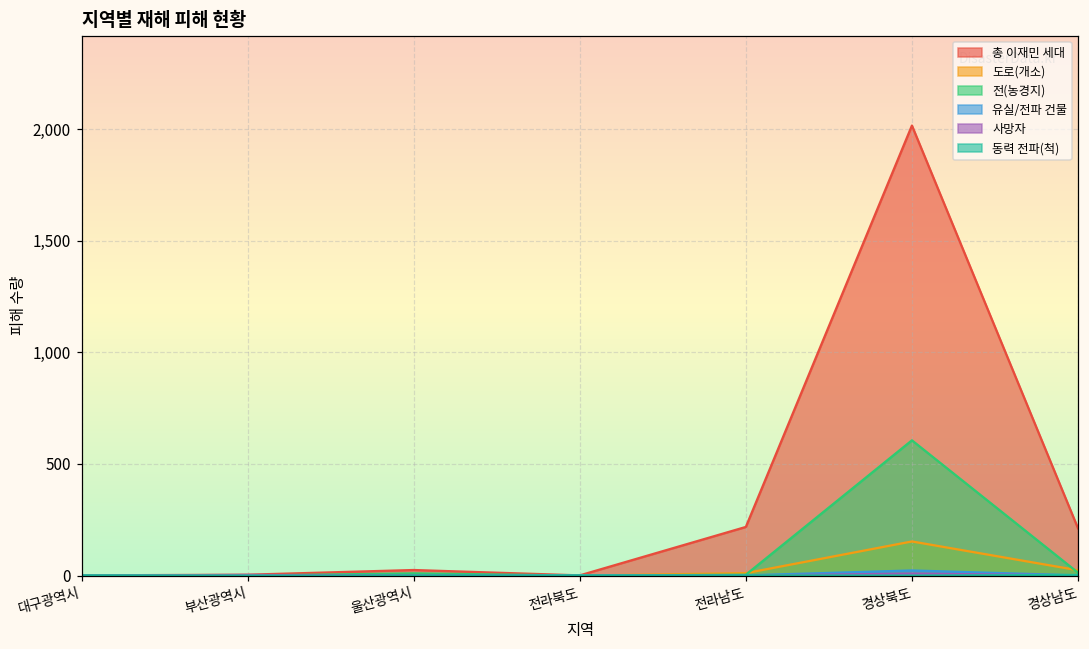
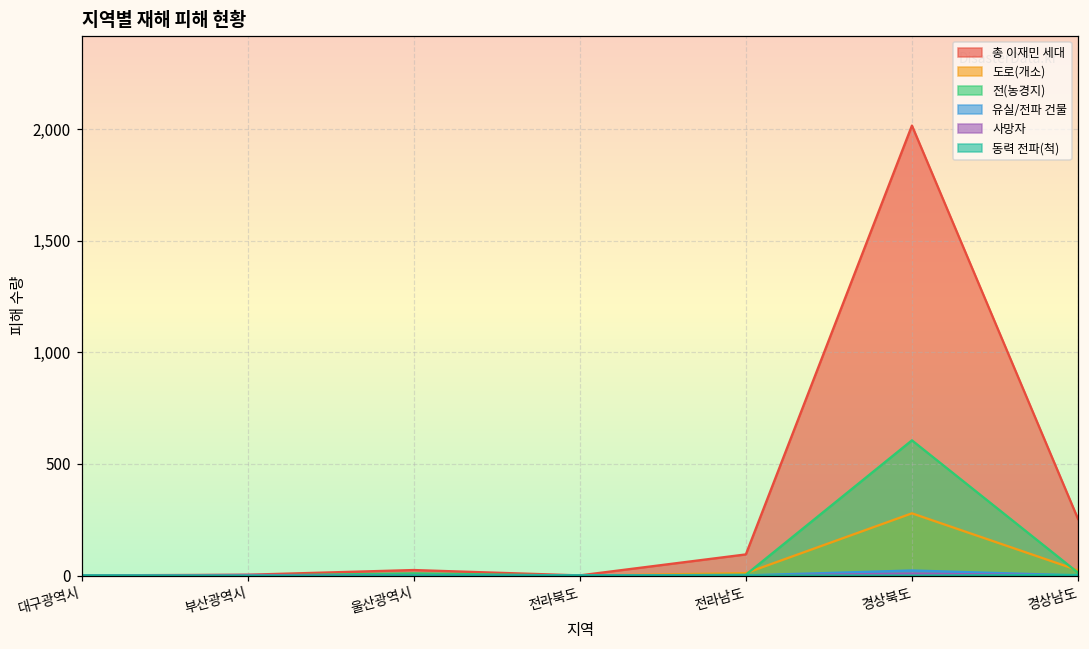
  {
    "총 이재민 세대": {
      "울산광역시": "30",
-     "전라남도": "220",
+     "전라남도": "100",
      "경상북도": "2,020",
-     "경상남도": "210"
+     "경상남도": "250"
    },
    "도로(개소)": {
-     "경상북도": "150"
+     "경상북도": "280"
    },
    "유실/전파 건물": {
      "경상북도": "20"
    }
  }
